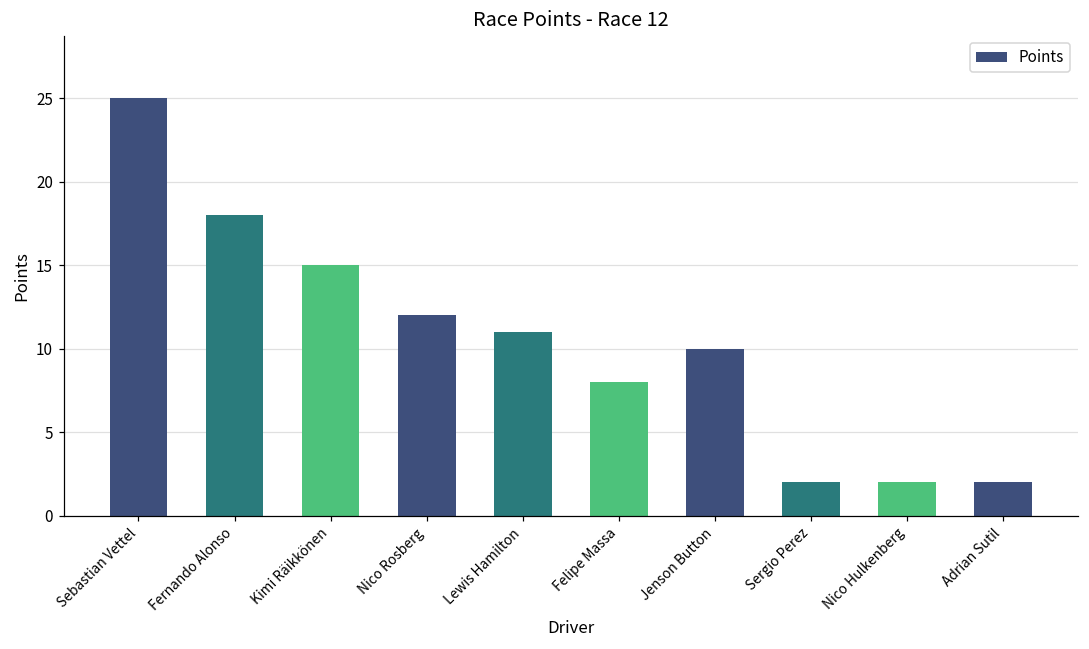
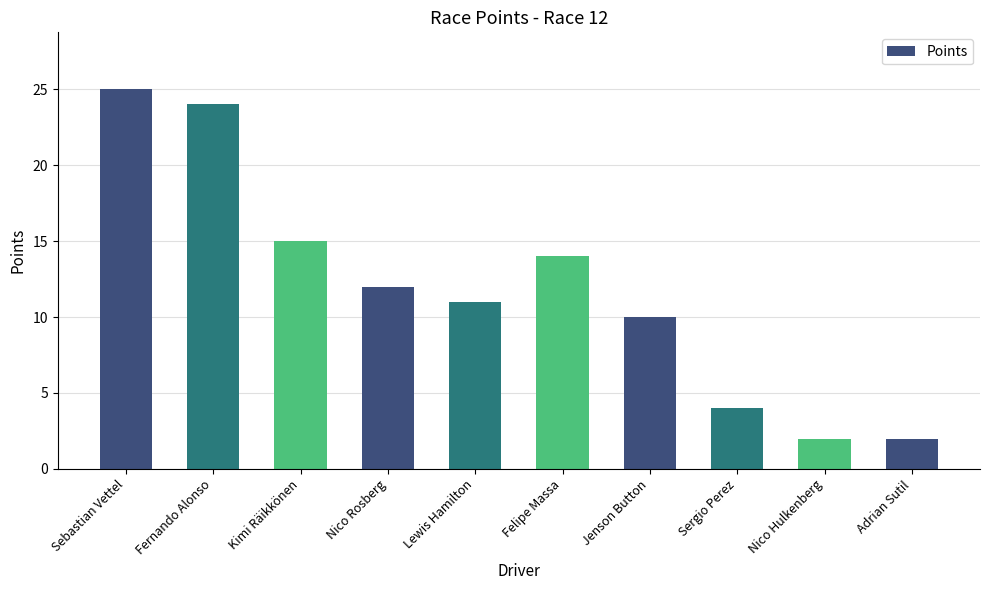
  {
    "Sebastian Vettel": 25,
-   "Fernando Alonso": 18,
+   "Fernando Alonso": 24,
    "Kimi Räikkönen": 15,
    "Nico Rosberg": 12,
    "Lewis Hamilton": 11,
-   "Felipe Massa": 8,
+   "Felipe Massa": 14,
    "Jenson Button": 10,
-   "Sergio Perez": 2,
+   "Sergio Perez": 4,
    "Nico Hulkenberg": 2,
    "Adrian Sutil": 2
  }
